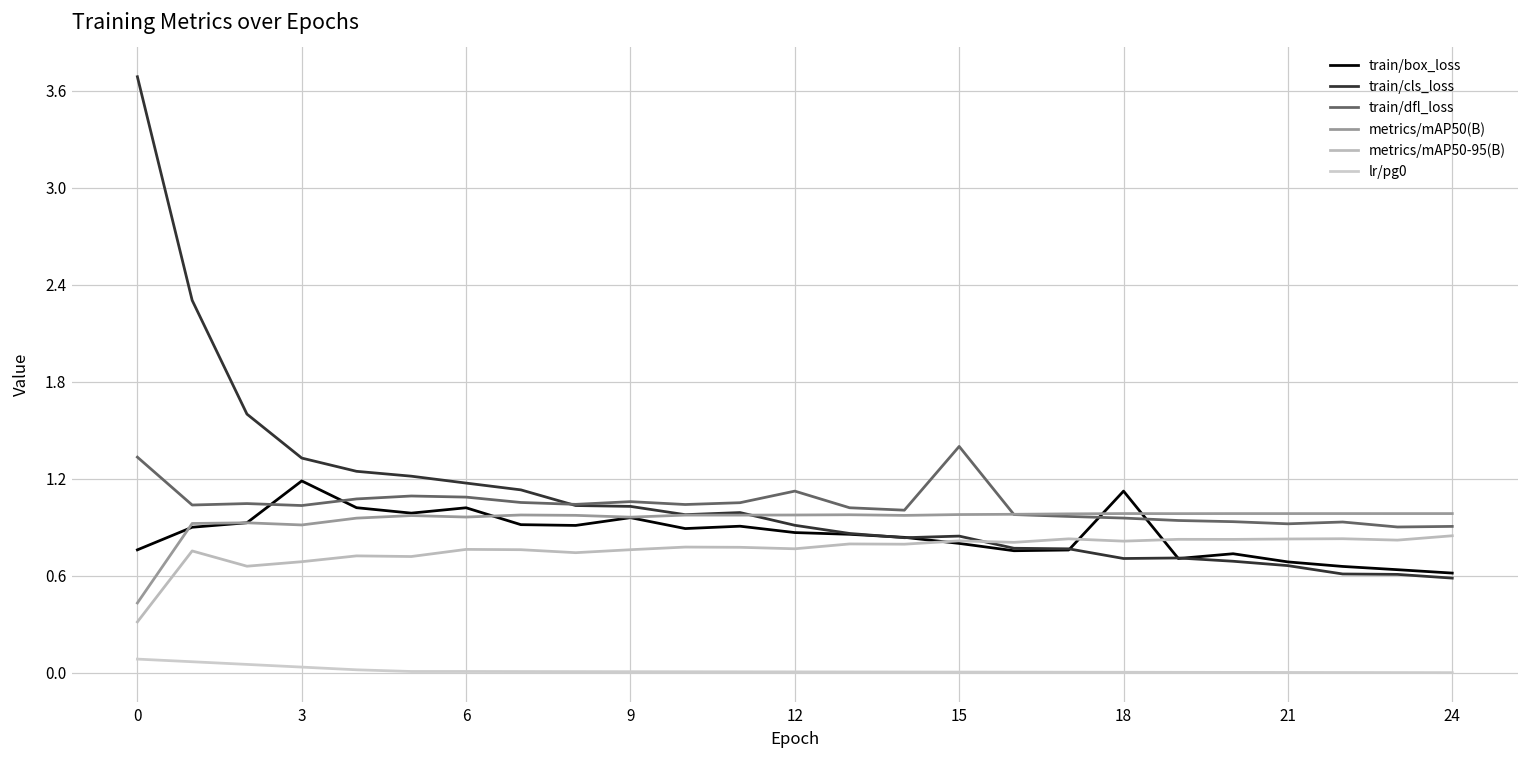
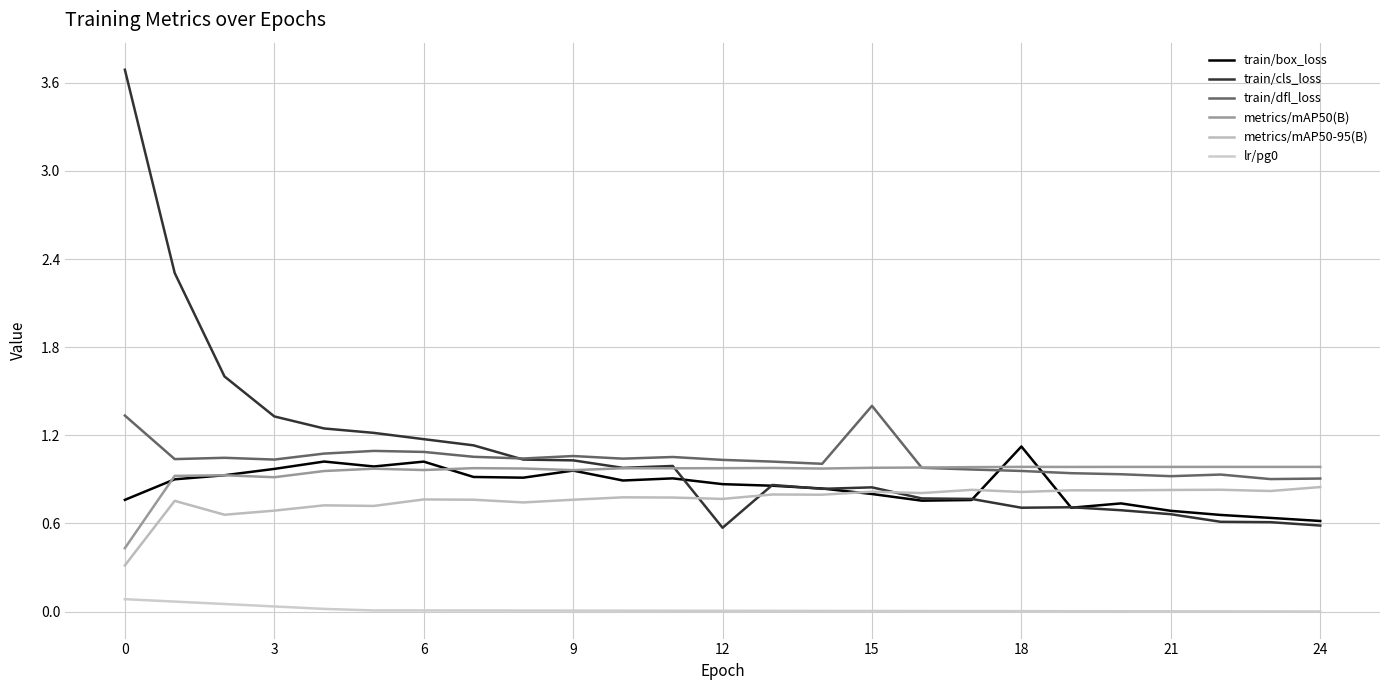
  {
    "train/box_loss": {
      "0": 0.76,
-     "3": 1.19,
+     "3": 0.97,
      "6": 1.02,
      "12": 0.87,
      "18": 1.12,
      "21": 0.69,
      "24": 0.62
    },
    "train/cls_loss": {
      "0": 3.69,
      "3": 1.33,
      "6": 1.17,
      "9": 1.03,
-     "12": 0.91,
+     "12": 0.57,
      "15": 0.85,
      "18": 0.71,
      "21": 0.66,
      "24": 0.59
    },
    "train/dfl_loss": {
      "0": 1.33,
      "3": 1.03,
      "6": 1.09,
      "9": 1.06,
-     "12": 1.12,
+     "12": 1.03,
      "15": 1.40,
      "18": 0.96,
      "21": 0.92,
      "24": 0.91
    }
  }
